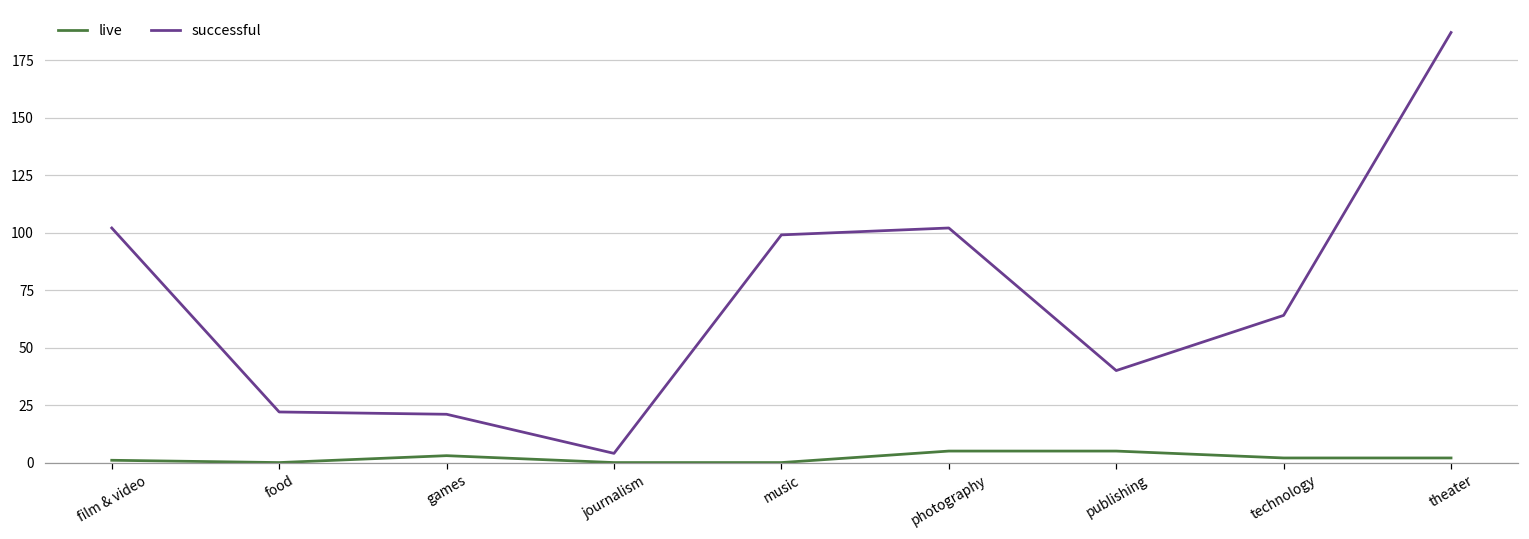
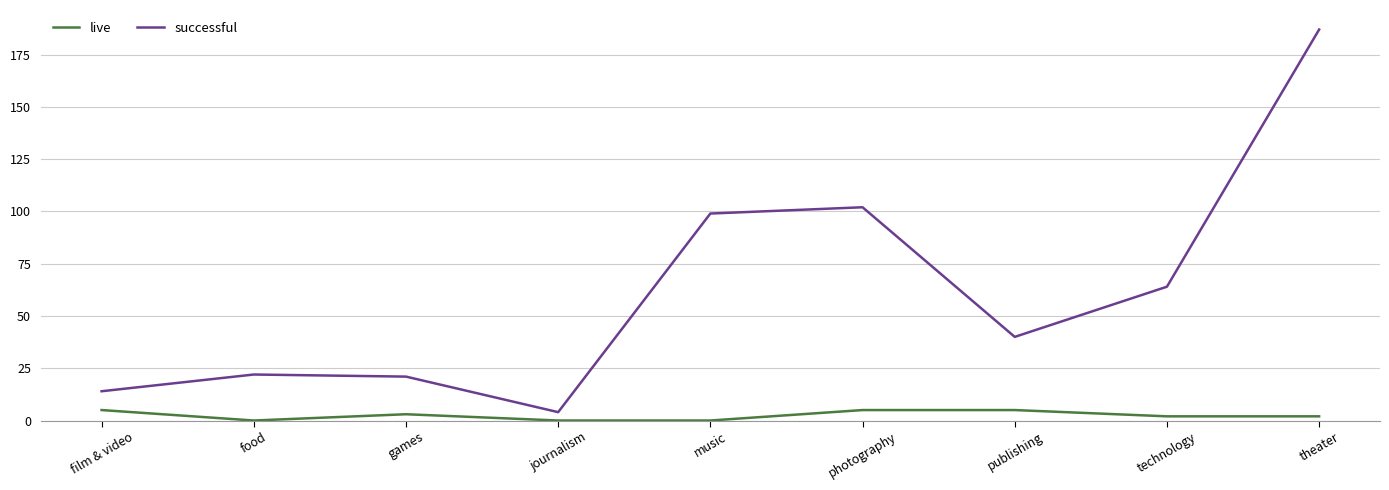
  {
    "live": {
-     "film & video": 1,
+     "film & video": 5,
      "food": 0,
      "games": 3,
      "journalism": 0,
      "music": 0,
      "photography": 5,
      "publishing": 5,
      "technology": 2,
      "theater": 2
    },
    "successful": {
-     "film & video": 102,
+     "film & video": 14,
      "food": 22,
      "games": 21,
      "journalism": 4,
      "music": 99,
      "photography": 102,
      "publishing": 40,
      "technology": 64,
      "theater": 187
    }
  }
